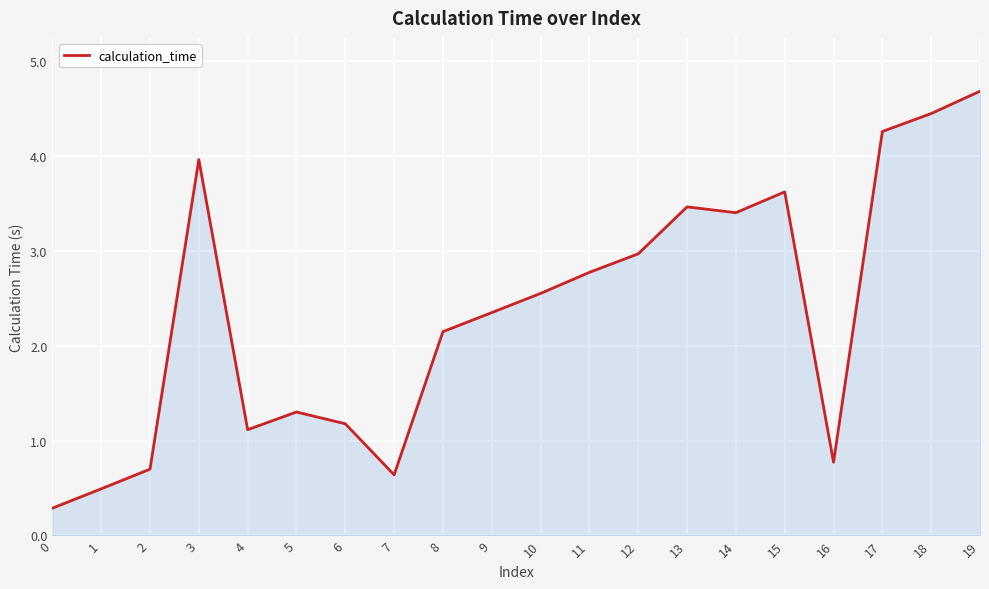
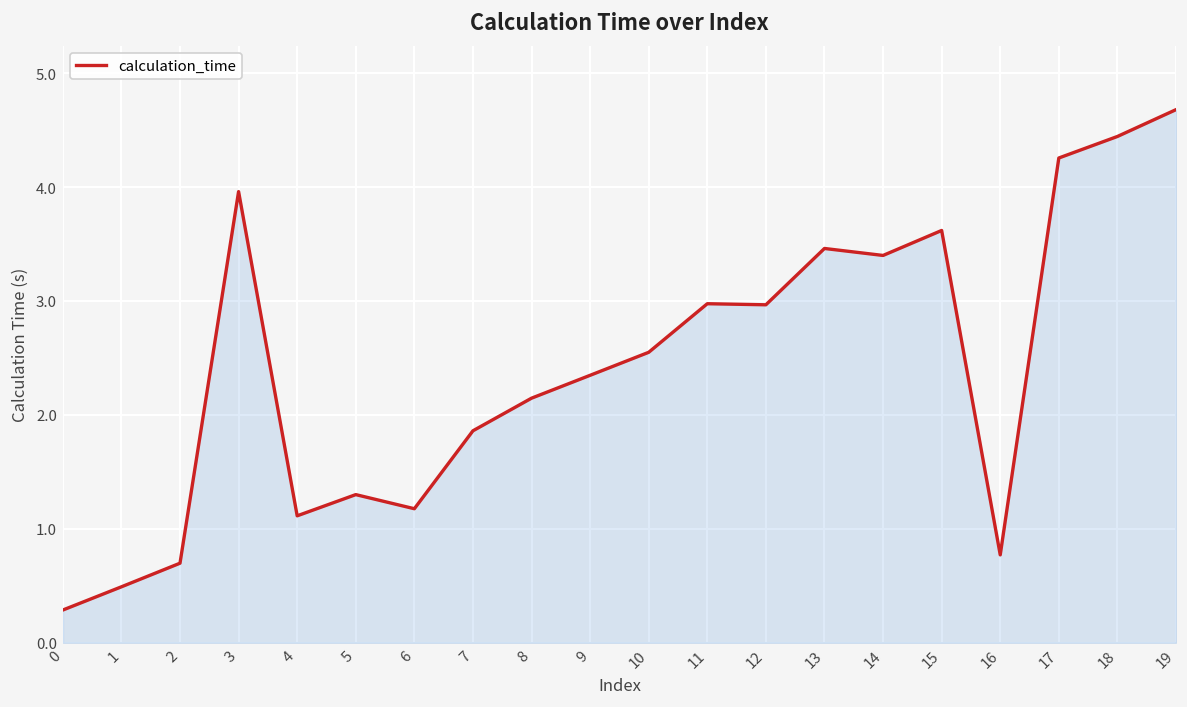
  {
    "0": 0.3,
    "1": 0.5,
    "2": 0.7,
    "3": 4.0,
    "4": 1.1,
    "5": 1.3,
    "6": 1.2,
-   "7": 0.6,
+   "7": 1.9,
    "8": 2.1,
    "9": 2.3,
    "10": 2.5,
-   "11": 2.8,
+   "11": 3.0,
    "12": 3.0,
    "13": 3.5,
    "14": 3.4,
    "15": 3.6,
    "16": 0.8,
    "17": 4.3,
    "18": 4.4,
    "19": 4.7
  }
